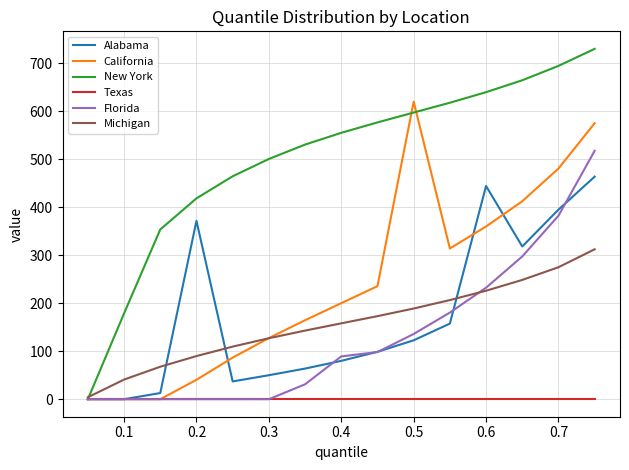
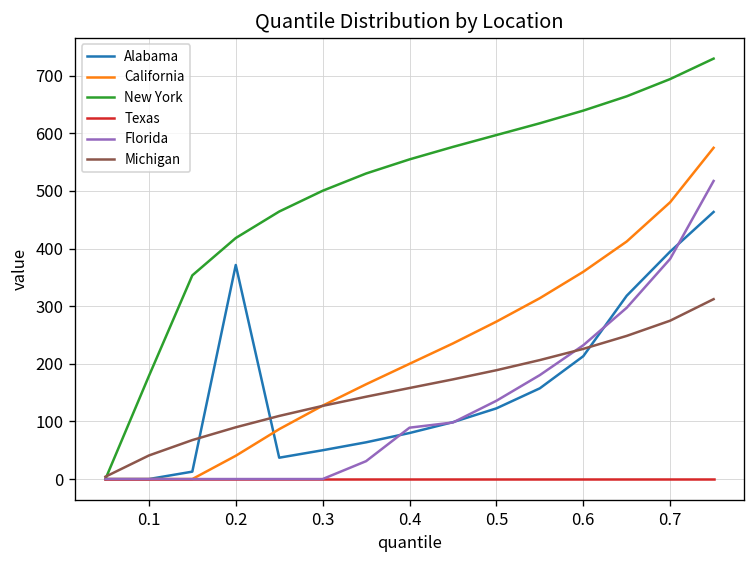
  {
    "Alabama": {
      "0.2": 370,
      "0.3": 50,
      "0.4": 80,
      "0.5": 120,
-     "0.6": 440,
+     "0.6": 210,
      "0.7": 390
    },
    "California": {
      "0.2": 40,
      "0.4": 200,
-     "0.5": 620,
+     "0.5": 270,
      "0.6": 360,
      "0.7": 480
    },
    "New York": {
      "0.1": 180,
      "0.2": 420,
      "0.3": 500,
      "0.4": 550,
      "0.5": 600,
      "0.6": 640,
      "0.7": 690
    },
    "Texas": {
      "0.4": 0,
      "0.5": 0,
      "0.6": 0,
      "0.7": 0
    },
    "Florida": {
      "0.4": 90,
      "0.5": 140,
      "0.6": 230,
      "0.7": 380
    },
    "Michigan": {
      "0.1": 40,
      "0.2": 90,
      "0.4": 160,
      "0.5": 190,
      "0.6": 230,
      "0.7": 270
    }
  }
